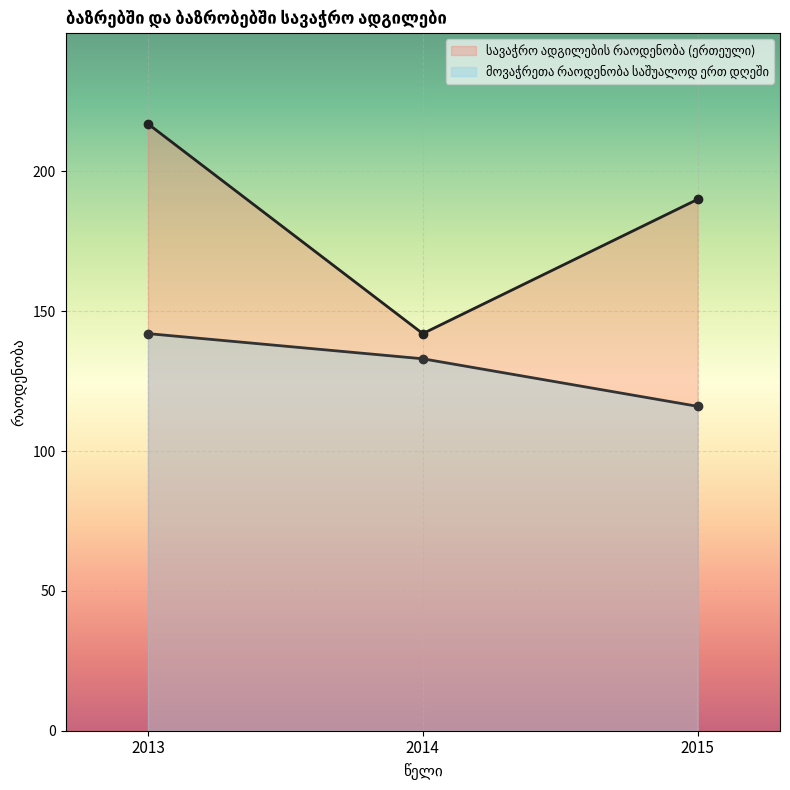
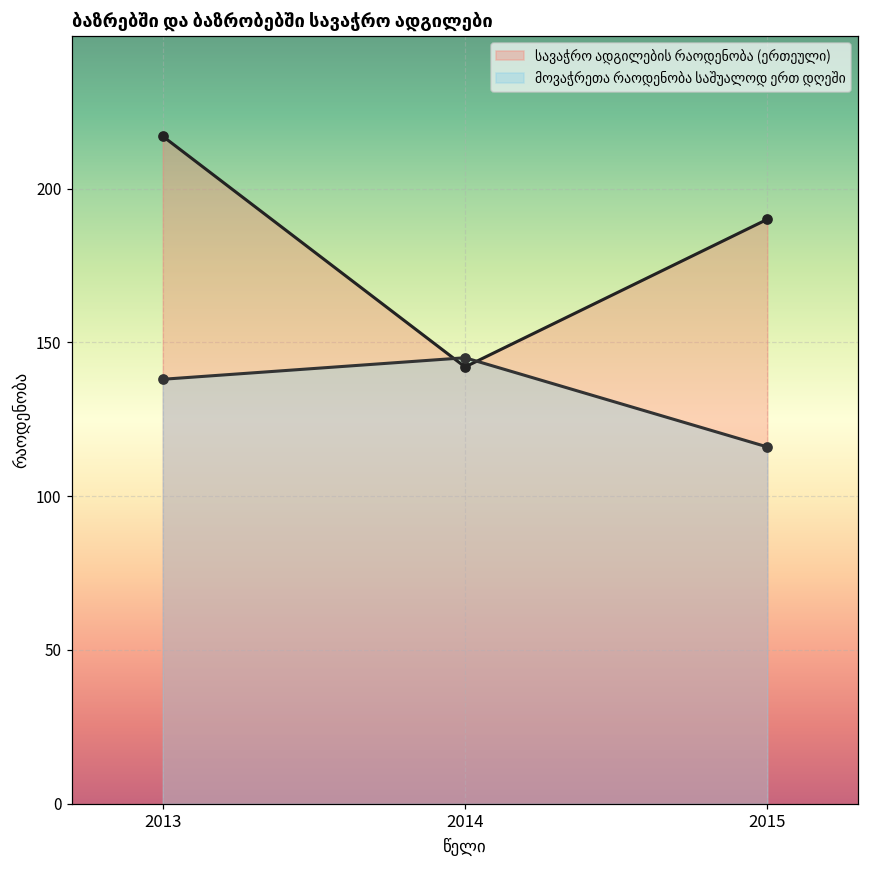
  {
    "სავაჭრო ადგილების რაოდენობა (ერთეული)": {
      "2013": 217,
      "2014": 142,
      "2015": 190
    },
    "მოვაჭრეთა რაოდენობა საშუალოდ ერთ დღეში": {
-     "2013": 142,
-     "2014": 133,
+     "2013": 138,
+     "2014": 145,
      "2015": 116
    }
  }
